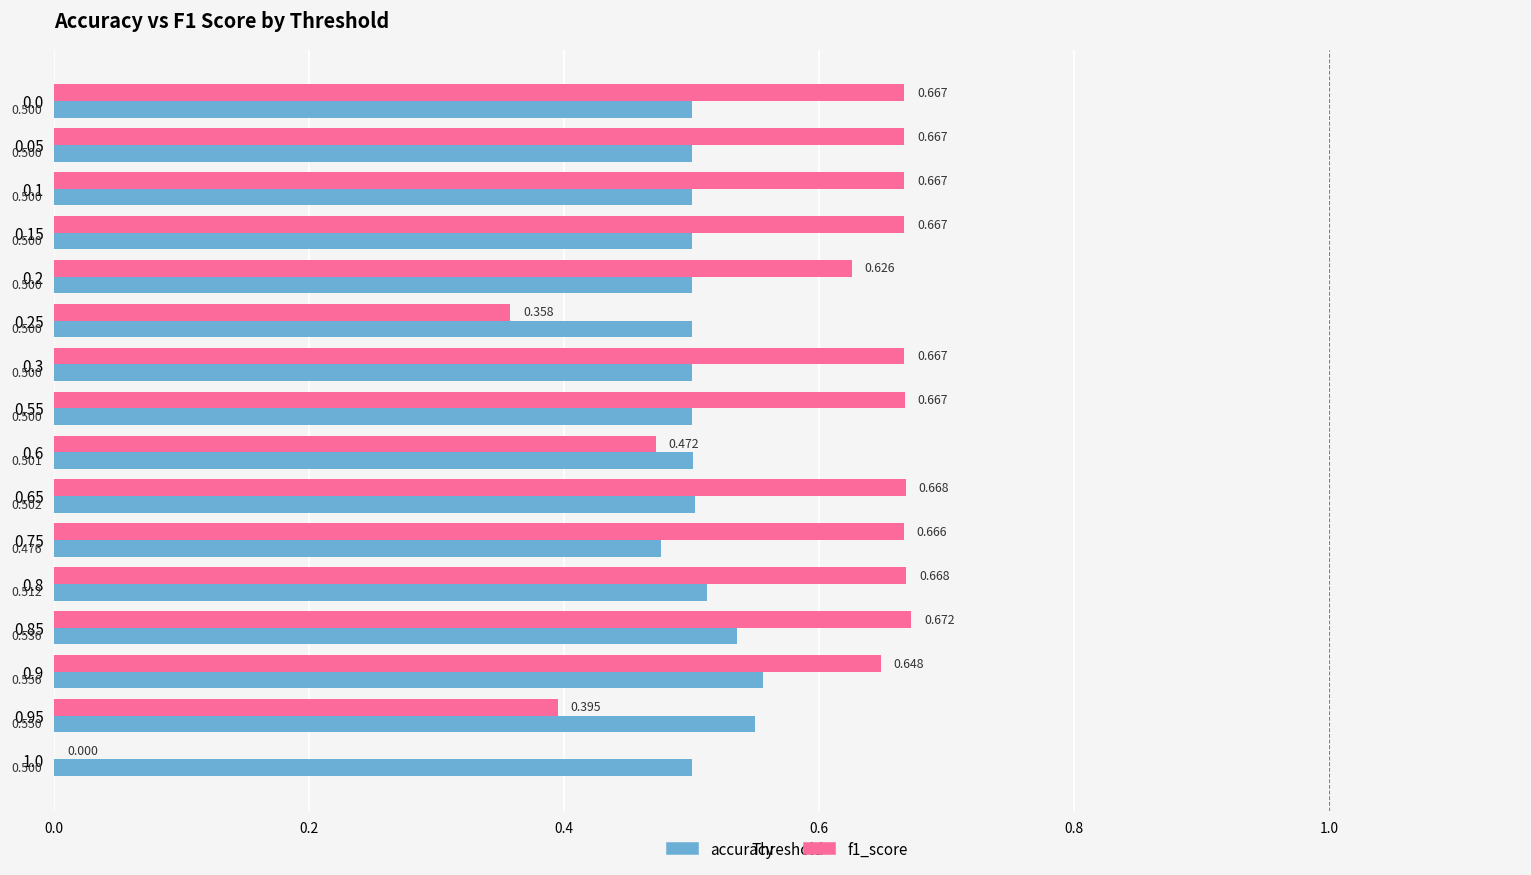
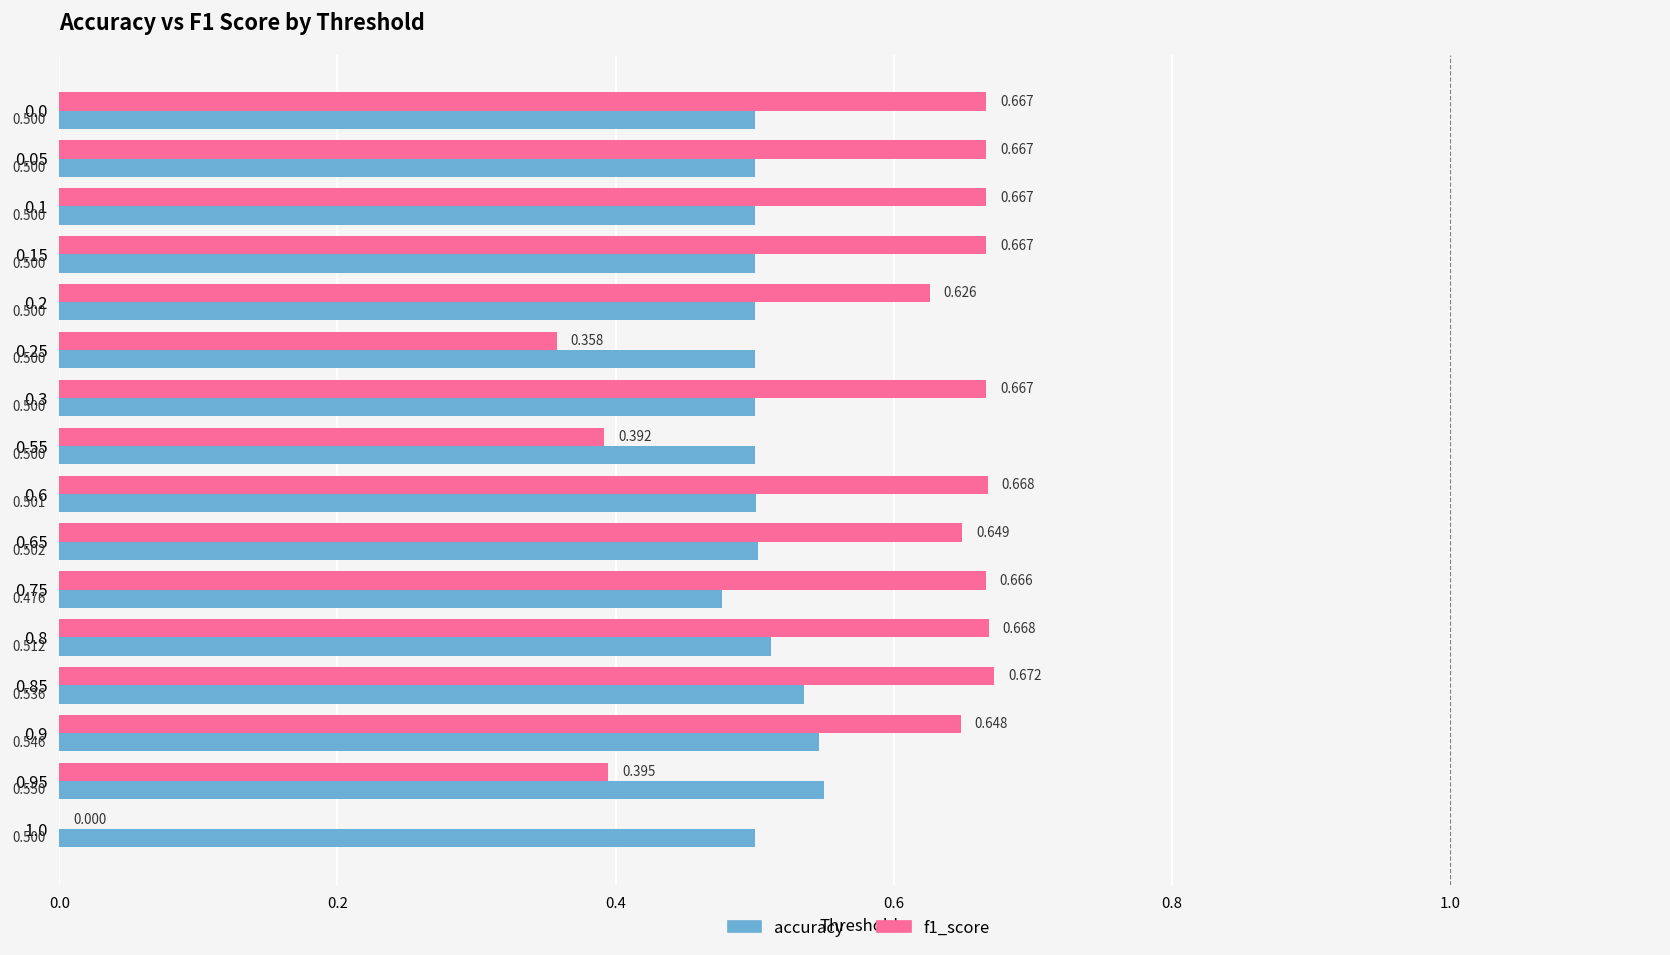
  {
    "accuracy": {
-     "0.9": 0.556
+     "0.9": 0.546
    },
    "f1_score": {
      "0.0": 0.667,
      "0.05": 0.667,
      "0.1": 0.667,
      "0.15": 0.667,
      "0.2": 0.626,
      "0.25": 0.358,
      "0.3": 0.667,
-     "0.55": 0.667,
-     "0.6": 0.472,
-     "0.65": 0.668,
+     "0.55": 0.392,
+     "0.6": 0.668,
+     "0.65": 0.649,
      "0.75": 0.666,
      "0.8": 0.668,
      "0.85": 0.672,
      "0.9": 0.648,
      "0.95": 0.395,
      "1.0": 0.000
    }
  }
